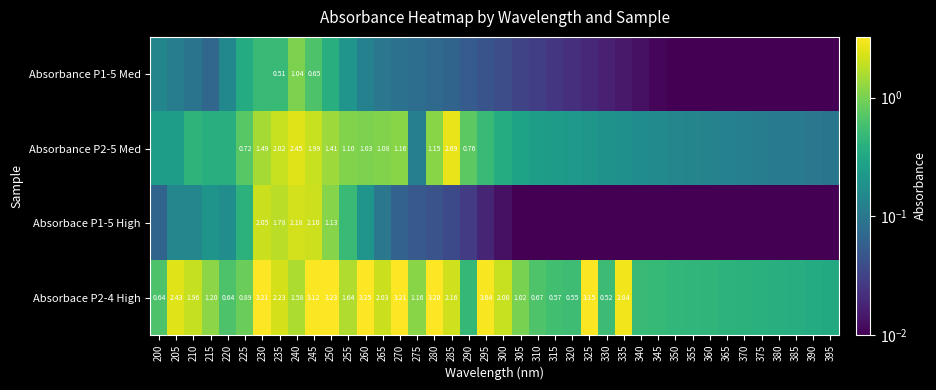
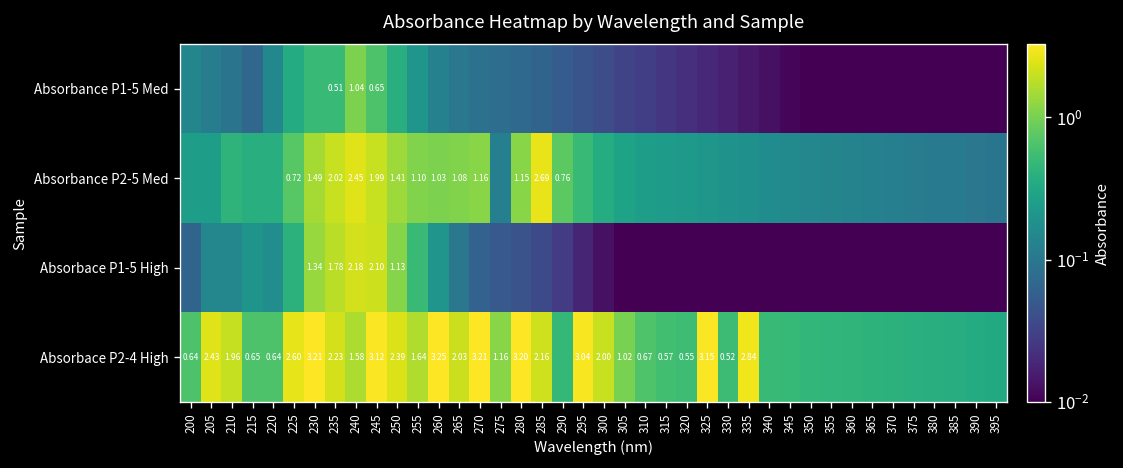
  {
    "Absorbance P1-5 Med": {
      "235": 0.51,
      "240": 1.04,
      "245": 0.65
    },
    "Absorbance P2-5 Med": {
      "225": 0.72,
      "230": 1.49,
      "235": 2.02,
      "240": 2.45,
      "245": 1.99,
      "250": 1.41,
      "255": 1.10,
      "260": 1.03,
      "265": 1.08,
      "270": 1.16,
      "280": 1.15,
      "285": 2.69,
      "290": 0.76
    },
    "Absorbace P1-5 High": {
-     "230": 2.05,
+     "230": 1.34,
      "235": 1.78,
      "240": 2.18,
      "245": 2.10,
      "250": 1.13
    },
    "Absorbace P2-4 High": {
      "200": 0.64,
      "205": 2.43,
      "210": 1.96,
-     "215": 1.20,
+     "215": 0.65,
      "220": 0.64,
-     "225": 0.89,
+     "225": 2.60,
      "230": 3.21,
      "235": 2.23,
      "240": 1.58,
      "245": 3.12,
-     "250": 3.23,
+     "250": 2.39,
      "255": 1.64,
      "260": 3.25,
      "265": 2.03,
      "270": 3.21,
      "275": 1.16,
      "280": 3.20,
      "285": 2.16,
      "295": 3.04,
      "300": 2.00,
      "305": 1.02,
      "310": 0.67,
      "315": 0.57,
      "320": 0.55,
      "325": 3.15,
      "330": 0.52,
      "335": 2.84
    }
  }
